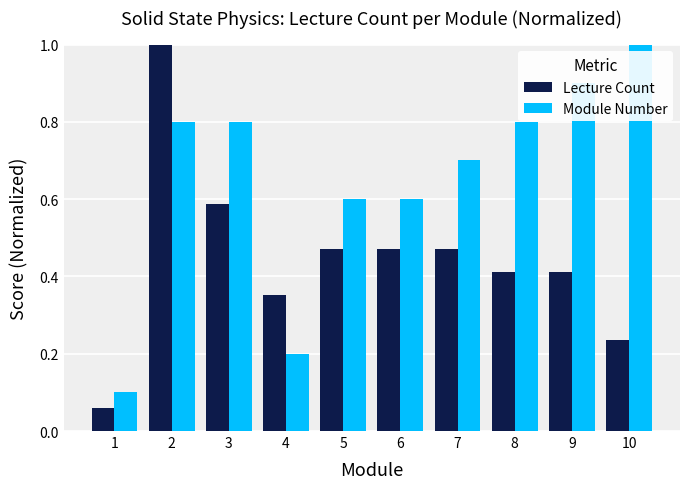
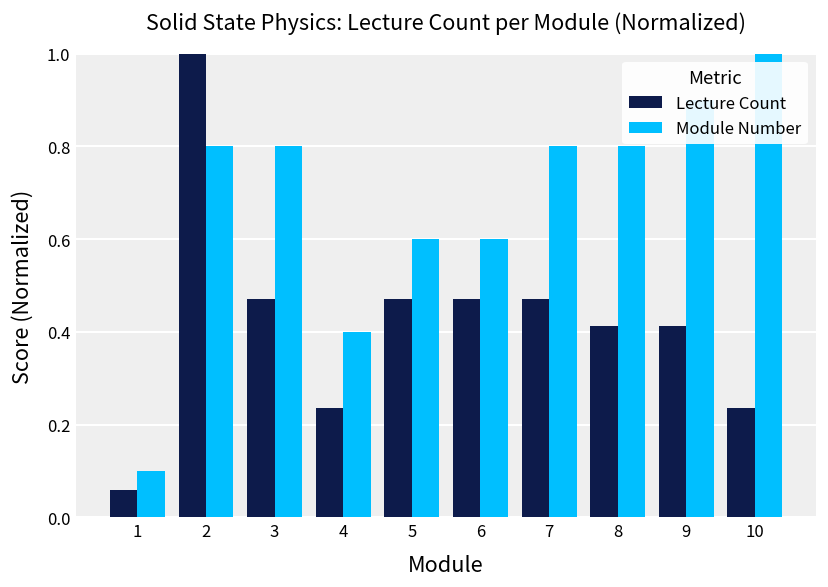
  {
    "Lecture Count": {
      "1": 0.06,
      "2": 1.00,
-     "3": 0.59,
-     "4": 0.35,
+     "3": 0.47,
+     "4": 0.24,
      "5": 0.47,
      "6": 0.47,
      "7": 0.47,
      "8": 0.41,
      "9": 0.41,
      "10": 0.24
    },
    "Module Number": {
      "1": 0.10,
      "2": 0.80,
      "3": 0.80,
-     "4": 0.20,
+     "4": 0.40,
      "5": 0.60,
      "6": 0.60,
-     "7": 0.70,
+     "7": 0.80,
      "8": 0.80,
      "10": 1.00
    }
  }
